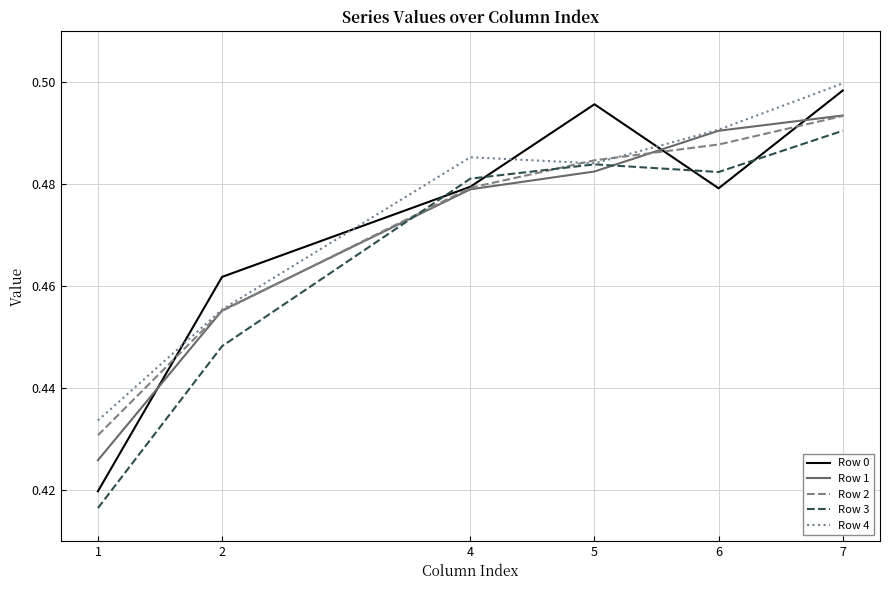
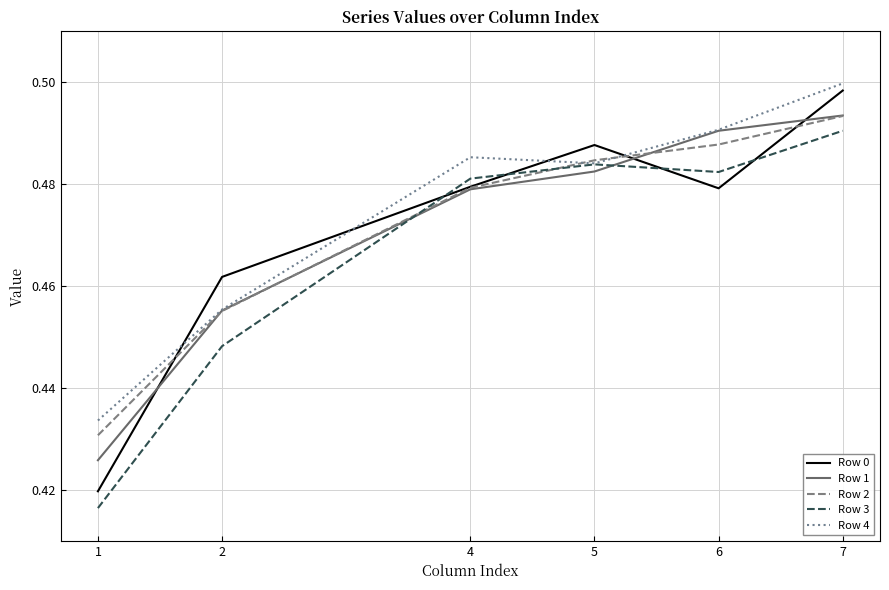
  {
    "Row 0": {
      "1": 0.420,
      "2": 0.462,
-     "5": 0.496,
+     "5": 0.488,
      "6": 0.479,
      "7": 0.498
    },
    "Row 3": {
      "1": 0.416,
      "2": 0.448,
      "4": 0.481,
      "6": 0.482,
      "7": 0.491
    }
  }
